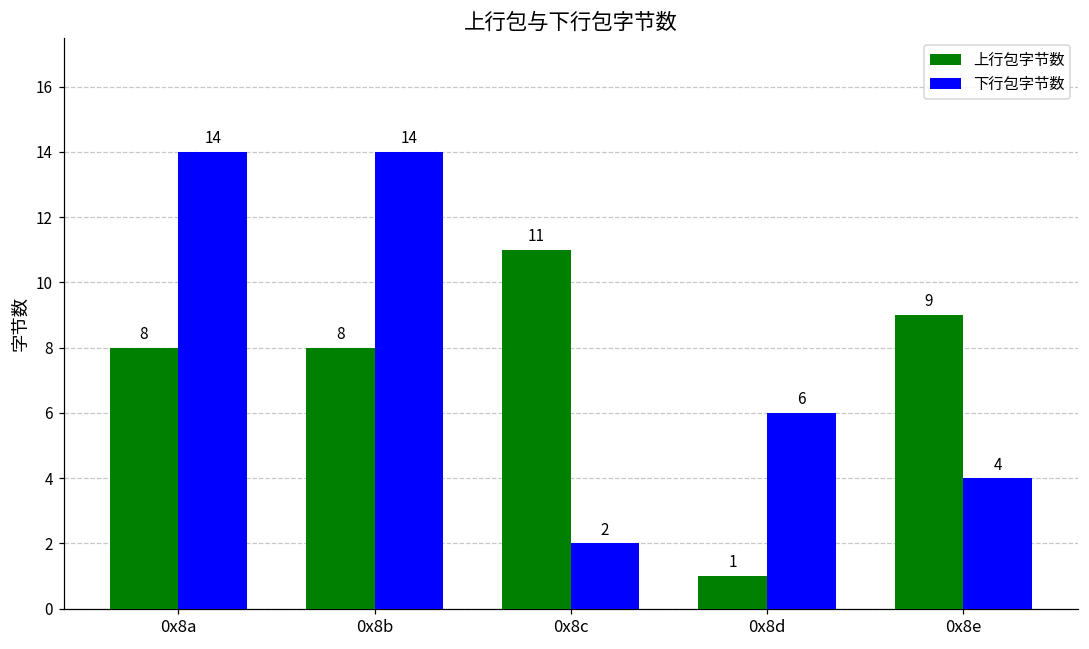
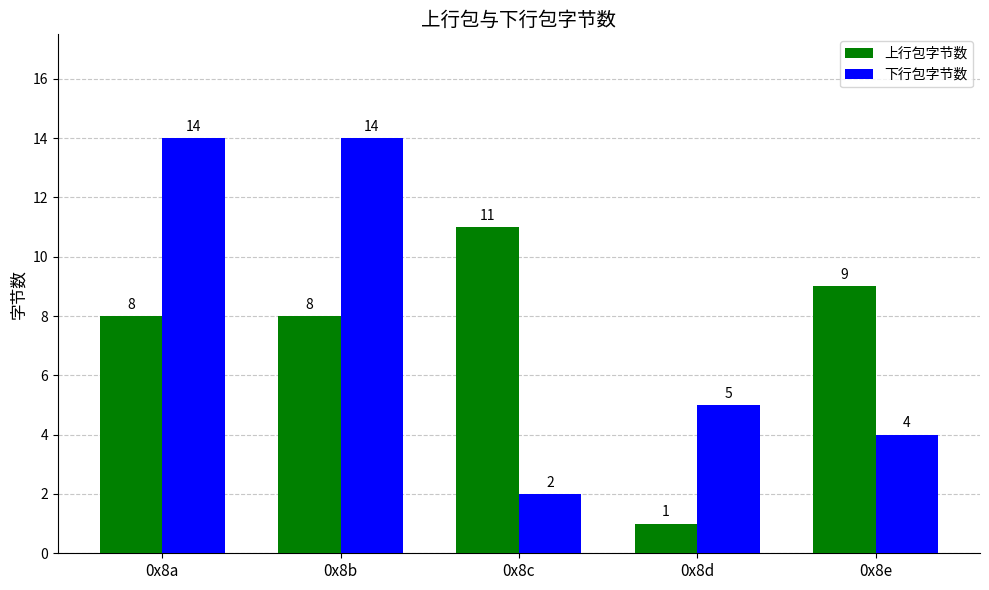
  {
    "上行包字节数": {
      "0x8a": 8,
      "0x8b": 8,
      "0x8c": 11,
      "0x8d": 1,
      "0x8e": 9
    },
    "下行包字节数": {
      "0x8a": 14,
      "0x8b": 14,
      "0x8c": 2,
-     "0x8d": 6,
+     "0x8d": 5,
      "0x8e": 4
    }
  }
